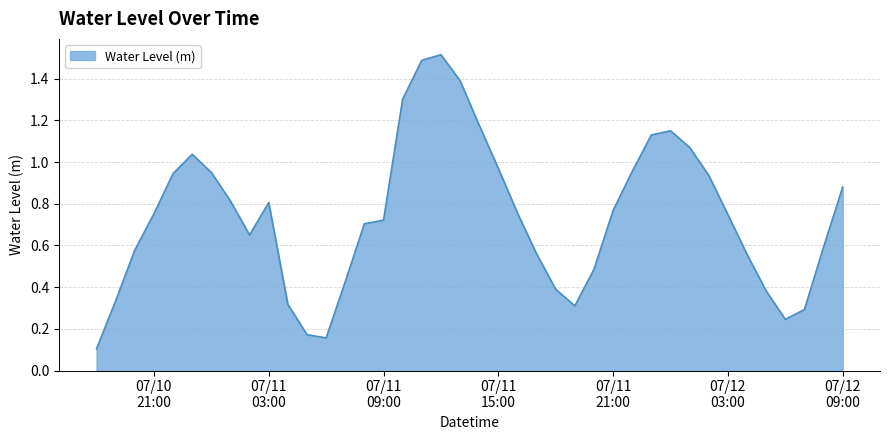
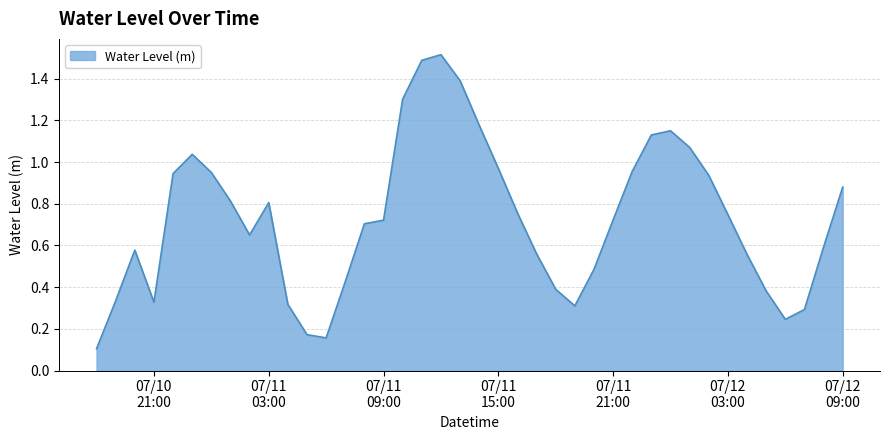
  {
-   "07/10 21:00": 0.75,
+   "07/10 21:00": 0.33,
    "07/11 03:00": 0.81,
    "07/11 09:00": 0.72,
    "07/11 15:00": 0.97,
-   "07/11 21:00": 0.77,
+   "07/11 21:00": 0.72,
    "07/12 03:00": 0.75,
    "07/12 09:00": 0.88
  }
